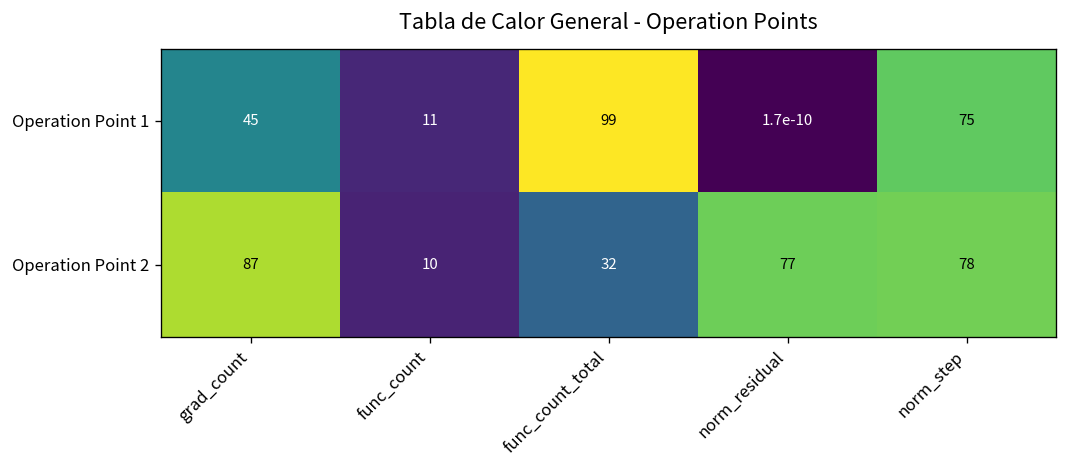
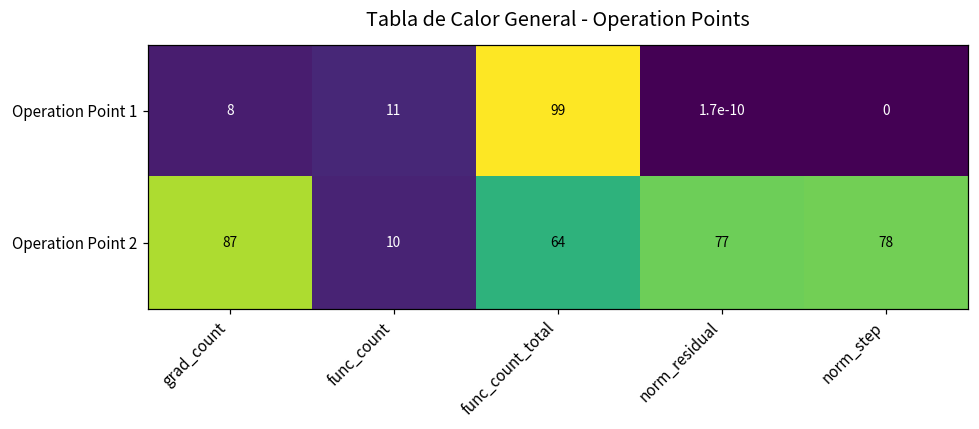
  {
    "Operation Point 1": {
-     "grad_count": "45",
+     "grad_count": "8",
      "func_count": "11",
      "func_count_total": "99",
      "norm_residual": "1.7e-10",
-     "norm_step": "75"
+     "norm_step": "0"
    },
    "Operation Point 2": {
      "grad_count": "87",
      "func_count": "10",
-     "func_count_total": "32",
+     "func_count_total": "64",
      "norm_residual": "77",
      "norm_step": "78"
    }
  }
